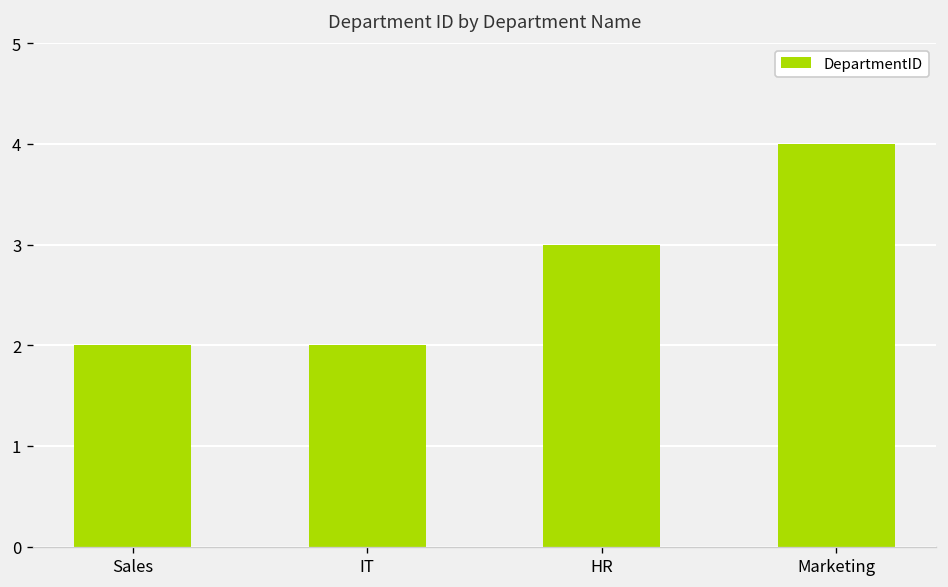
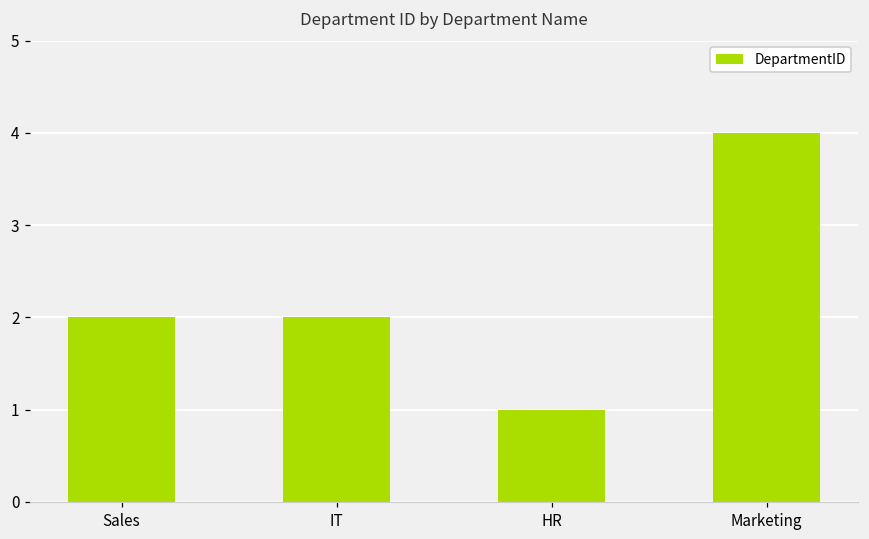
  {
    "Sales": 2,
    "IT": 2,
-   "HR": 3,
+   "HR": 1,
    "Marketing": 4
  }
